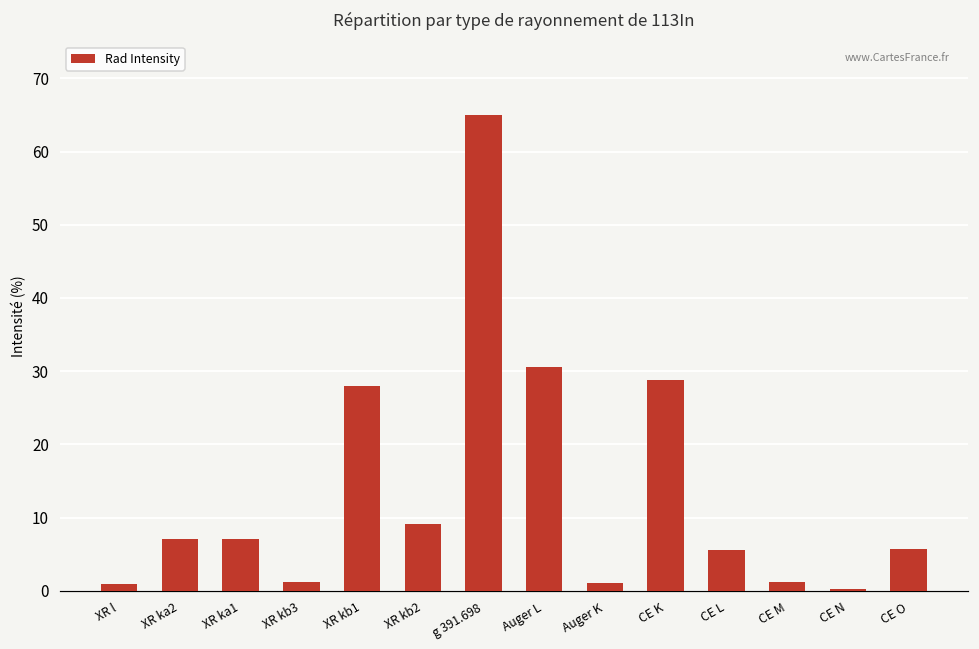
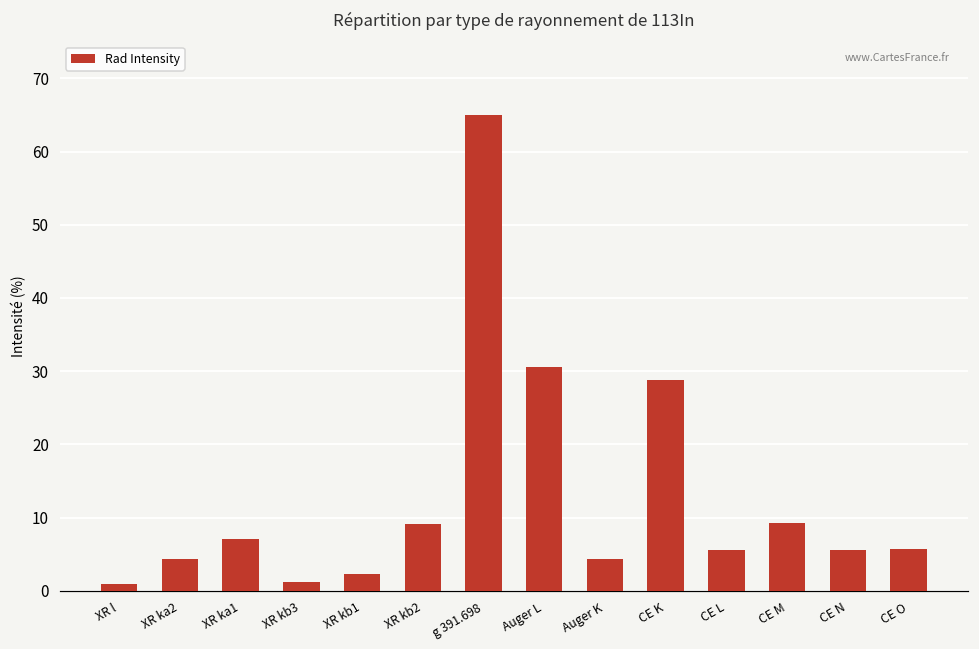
  {
    "XR l": 1,
-   "XR ka2": 7,
+   "XR ka2": 4,
    "XR ka1": 7,
    "XR kb3": 1,
-   "XR kb1": 28,
+   "XR kb1": 2,
    "XR kb2": 9,
    "g 391.698": 65,
    "Auger L": 31,
-   "Auger K": 1,
+   "Auger K": 4,
    "CE K": 29,
    "CE L": 6,
-   "CE M": 1,
-   "CE N": 0,
+   "CE M": 9,
+   "CE N": 6,
    "CE O": 6
  }
